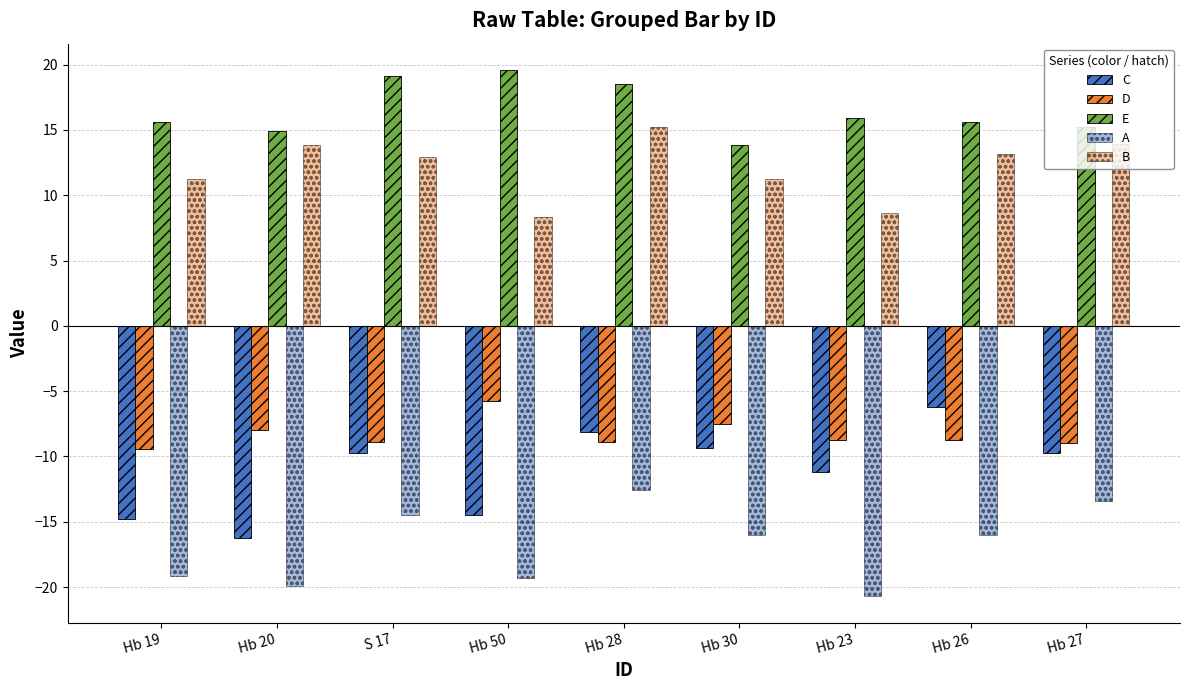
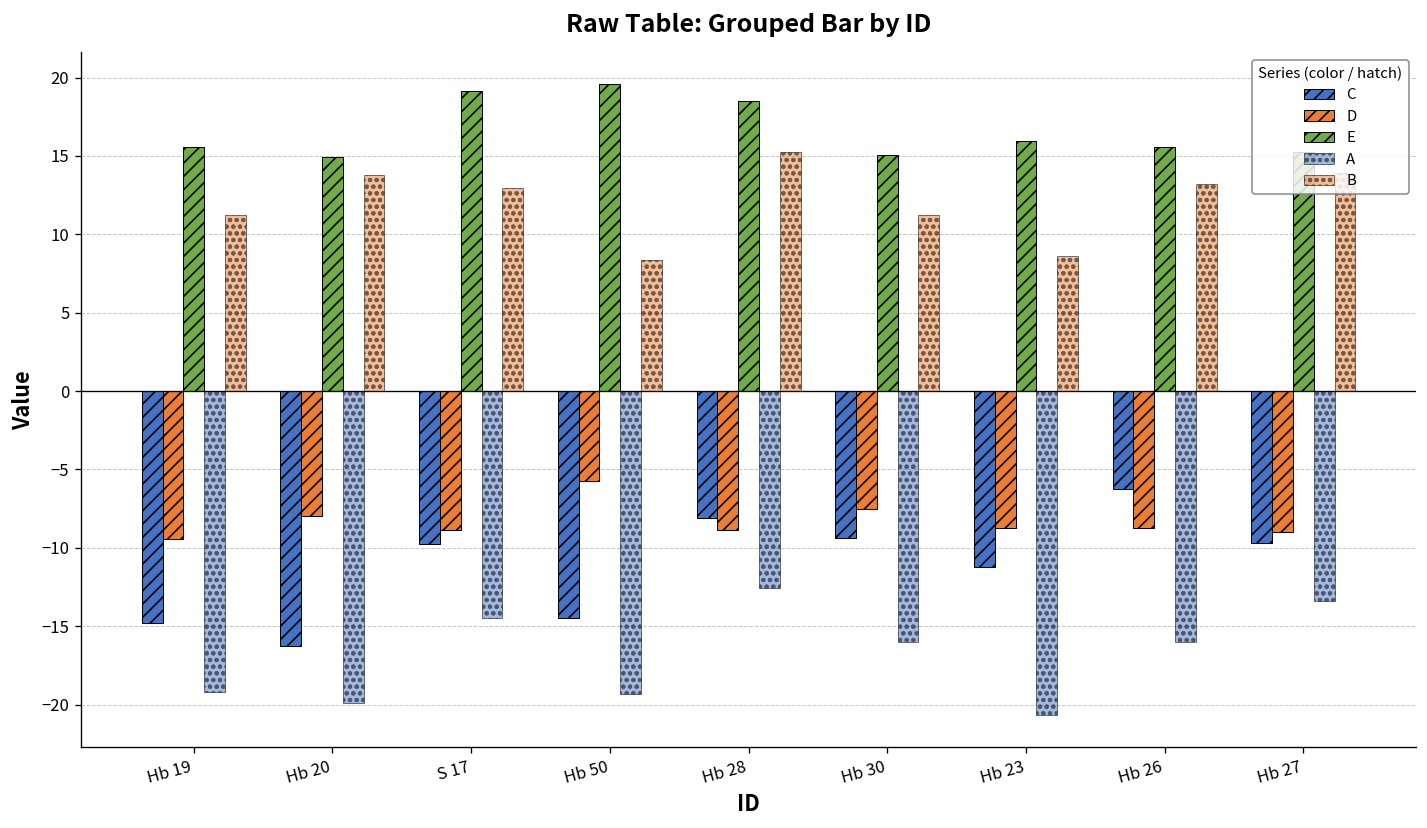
  {
    "E": {
      "Hb 19": 15.6,
      "Hb 20": 14.9,
      "S 17": 19.2,
      "Hb 50": 19.6,
      "Hb 28": 18.5,
-     "Hb 30": 13.9,
+     "Hb 30": 15.0,
      "Hb 23": 15.9,
      "Hb 26": 15.6
    }
  }
